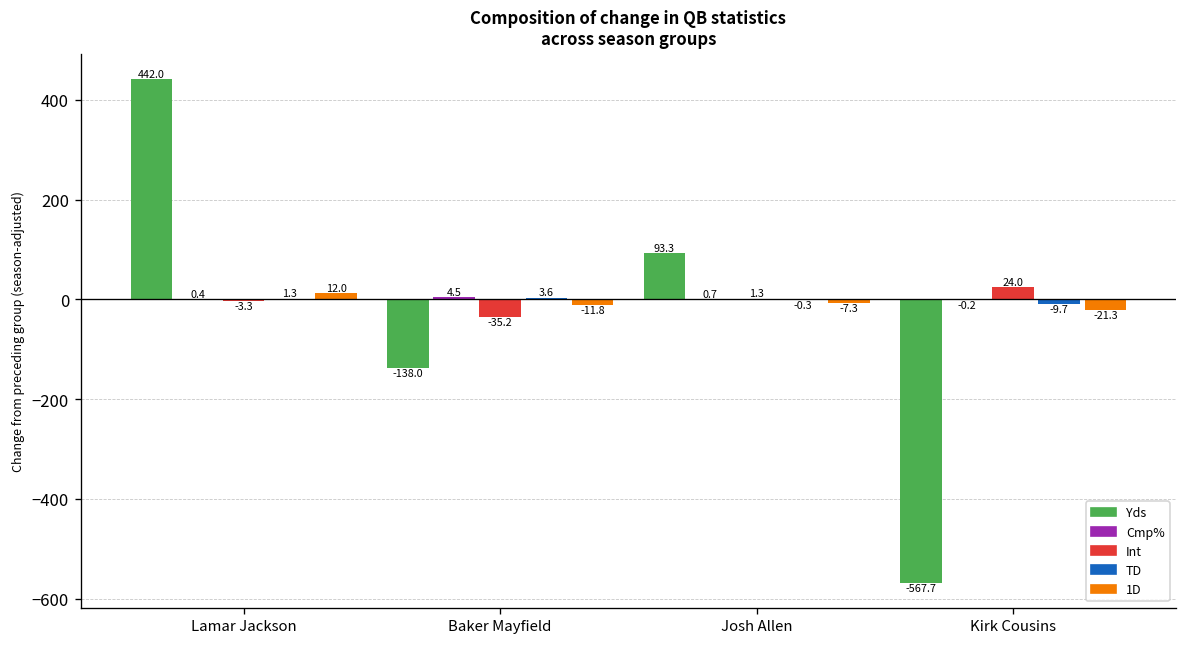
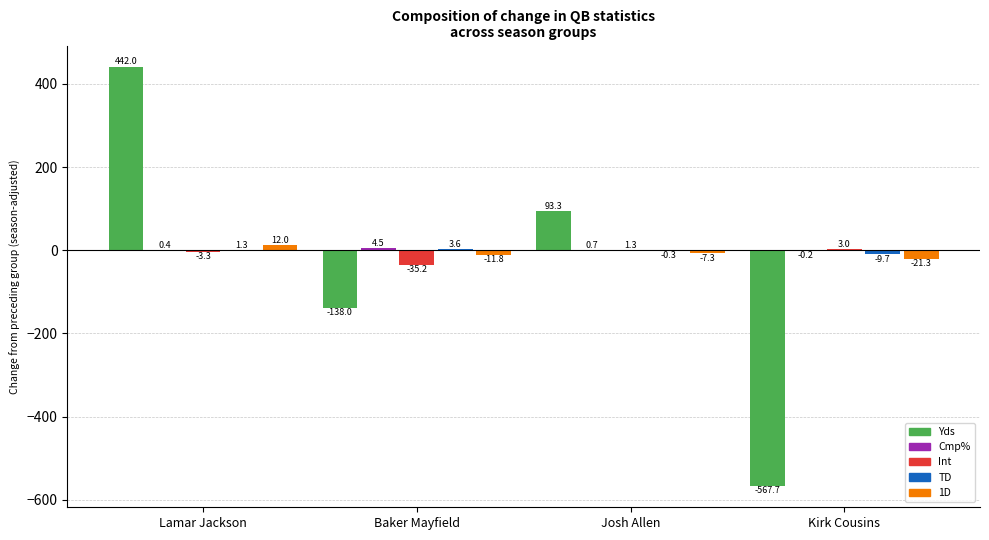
  {
    "Lamar Jackson": -3.3,
    "Baker Mayfield": -35.2,
    "Josh Allen": 1.3,
-   "Kirk Cousins": 24.0
+   "Kirk Cousins": 3.0
  }
